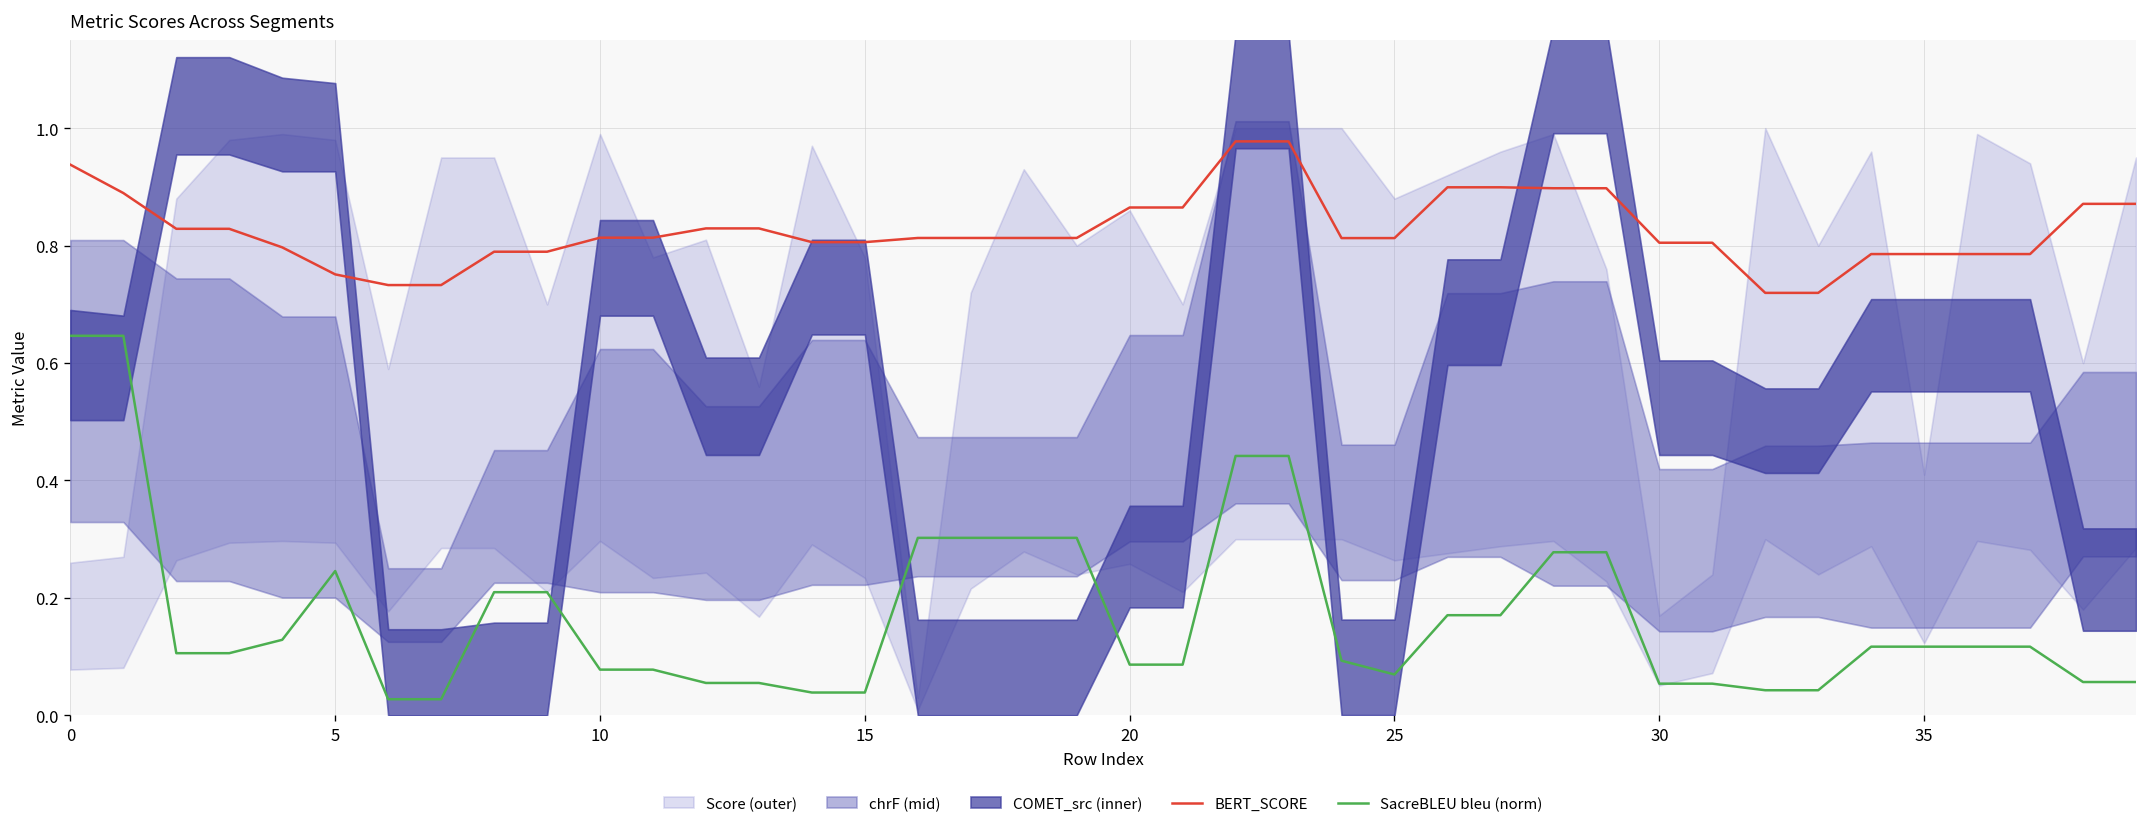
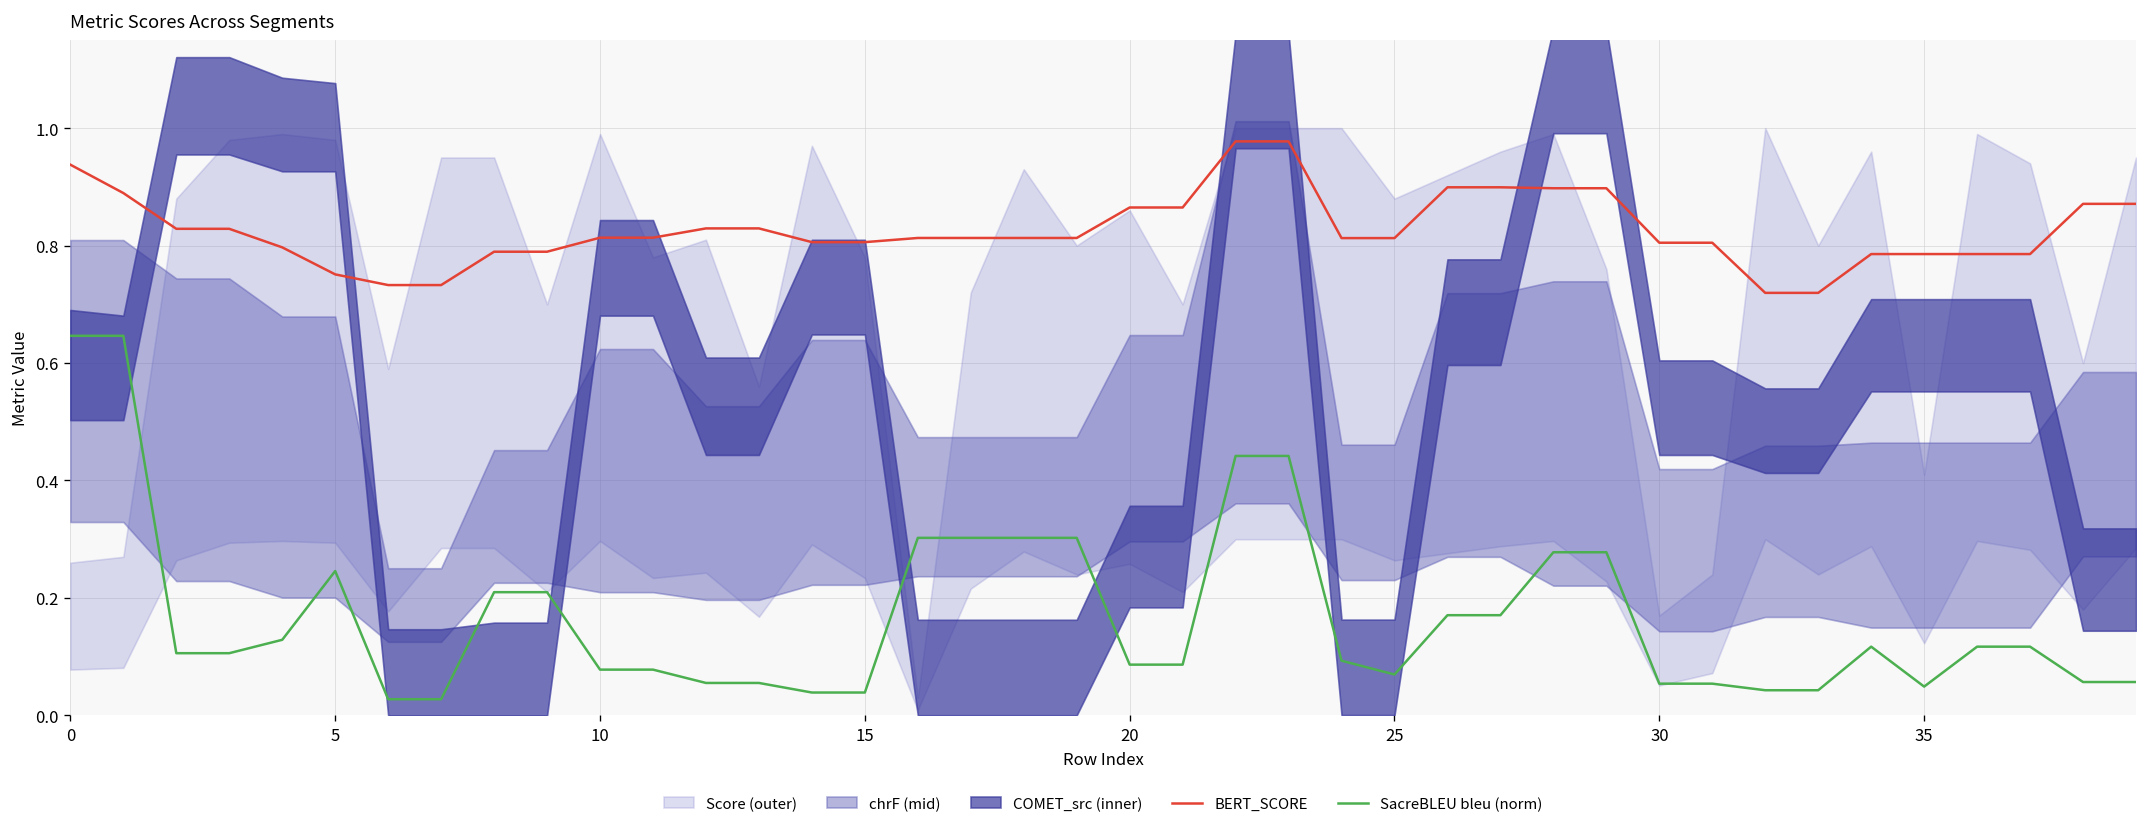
  {
    "BERT_SCORE": {
      "0": 0.94,
      "5": 0.75,
      "10": 0.81,
      "25": 0.81,
      "30": 0.80,
      "35": 0.79
    },
    "SacreBLEU bleu (norm)": {
      "0": 0.65,
      "5": 0.25,
      "10": 0.08,
      "15": 0.04,
      "20": 0.09,
      "25": 0.07,
      "30": 0.05,
-     "35": 0.12
+     "35": 0.05
    }
  }
